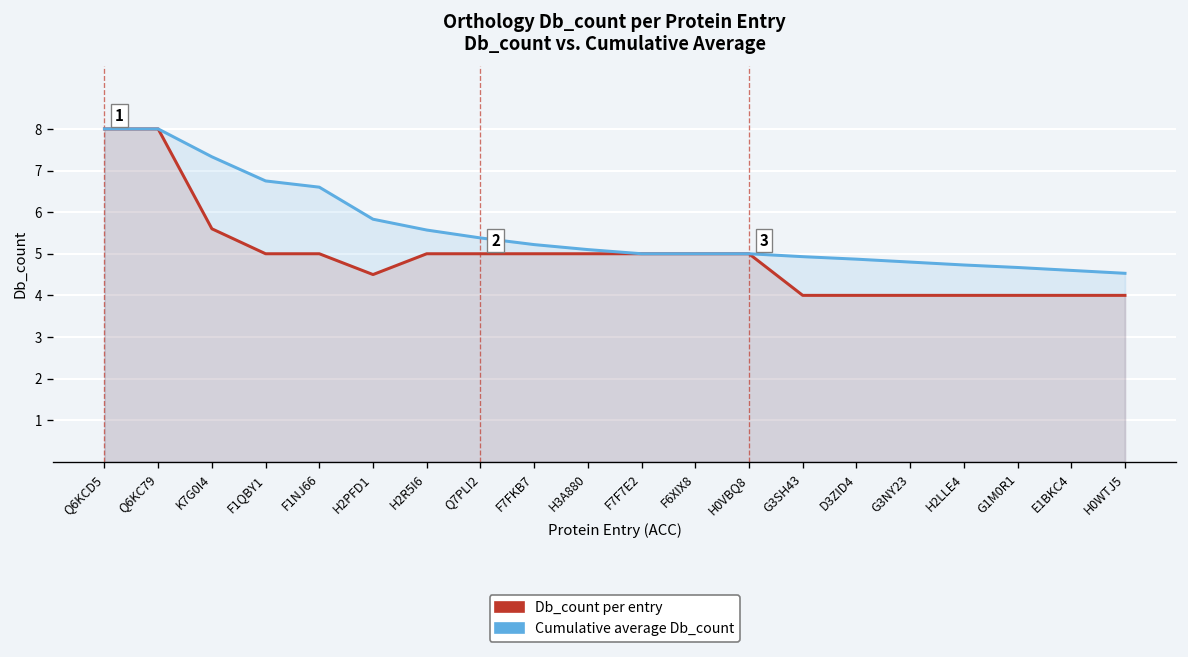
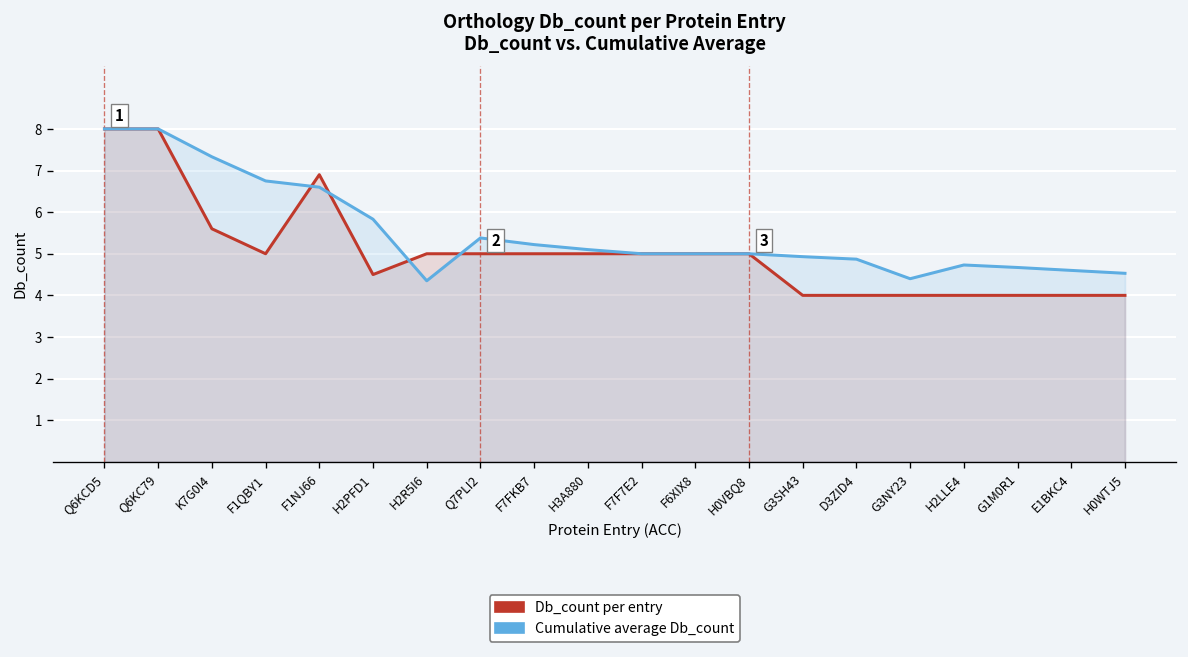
  {
    "Db_count per entry": {
      "K7G0I4": 5.6,
      "F1QBY1": 5.0,
-     "F1NJ66": 5.0,
+     "F1NJ66": 6.9,
      "H2PFD1": 4.5,
      "H2R5I6": 5.0,
      "Q7PLI2": 5.0,
      "F7FKB7": 5.0,
      "H3A880": 5.0,
      "G3SH43": 4.0,
      "D3ZID4": 4.0,
      "G3NY23": 4.0,
      "H2LLE4": 4.0,
      "G1M0R1": 4.0,
      "E1BKC4": 4.0,
      "H0WTJ5": 4.0
    },
    "Cumulative average Db_count": {
      "K7G0I4": 7.3,
      "F1QBY1": 6.8,
      "F1NJ66": 6.6,
      "H2PFD1": 5.8,
-     "H2R5I6": 5.6,
+     "H2R5I6": 4.4,
      "F7FKB7": 5.2,
      "H3A880": 5.1,
      "G3SH43": 4.9,
      "D3ZID4": 4.9,
-     "G3NY23": 4.8,
+     "G3NY23": 4.4,
      "H2LLE4": 4.7,
      "G1M0R1": 4.7,
      "E1BKC4": 4.6,
      "H0WTJ5": 4.5
    }
  }
